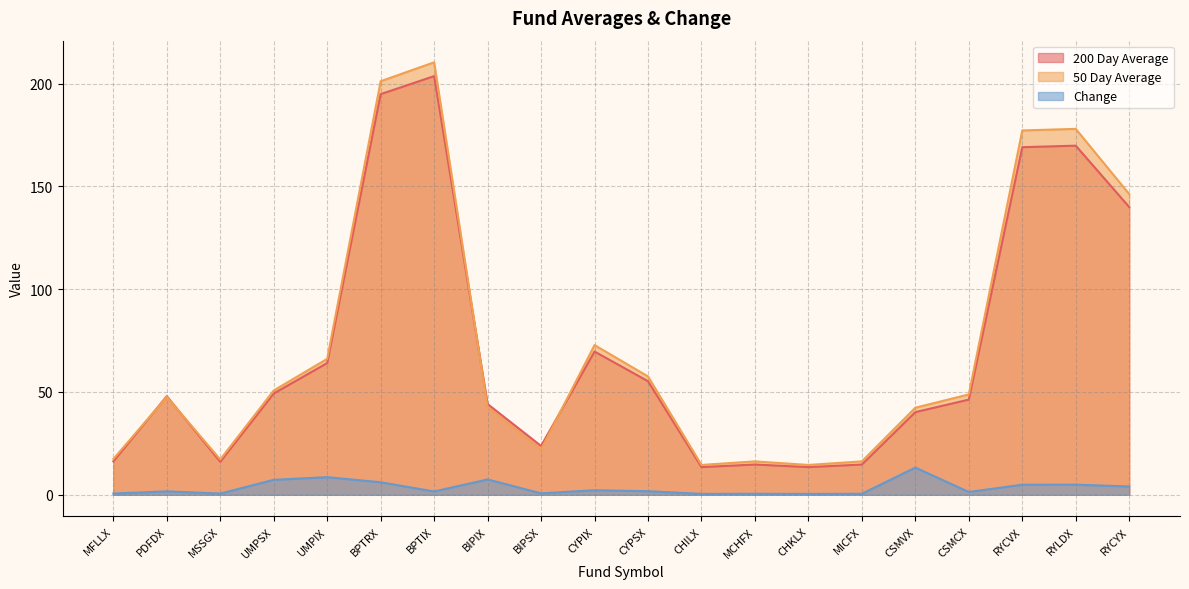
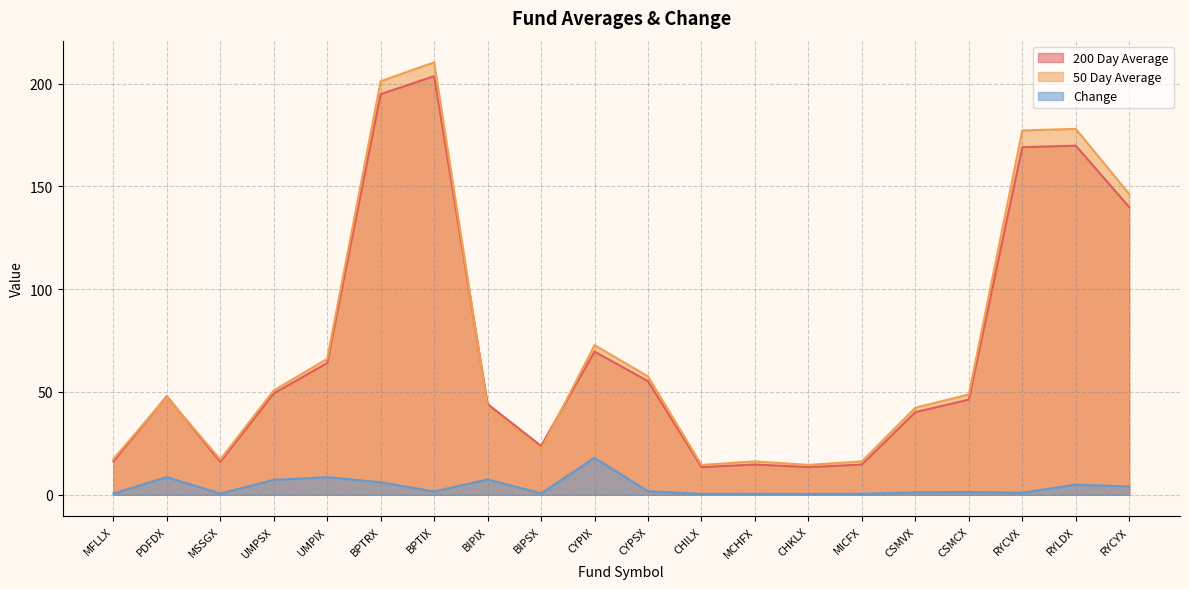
  {
    "Change": {
      "MFLLX": 1,
-     "PDFDX": 2,
+     "PDFDX": 9,
      "MSSGX": 1,
      "UMPSX": 7,
      "UMPIX": 9,
      "BPTRX": 6,
      "BPTIX": 2,
      "BIPIX": 7,
      "BIPSX": 1,
-     "CYPIX": 2,
+     "CYPIX": 18,
      "CYPSX": 2,
      "CHILX": 0,
      "MCHFX": 1,
      "CHKLX": 0,
      "MICFX": 0,
-     "CSMVX": 13,
+     "CSMVX": 1,
      "CSMCX": 1,
-     "RYCVX": 5,
+     "RYCVX": 1,
      "RYLDX": 5,
      "RYCYX": 4
    }
  }
